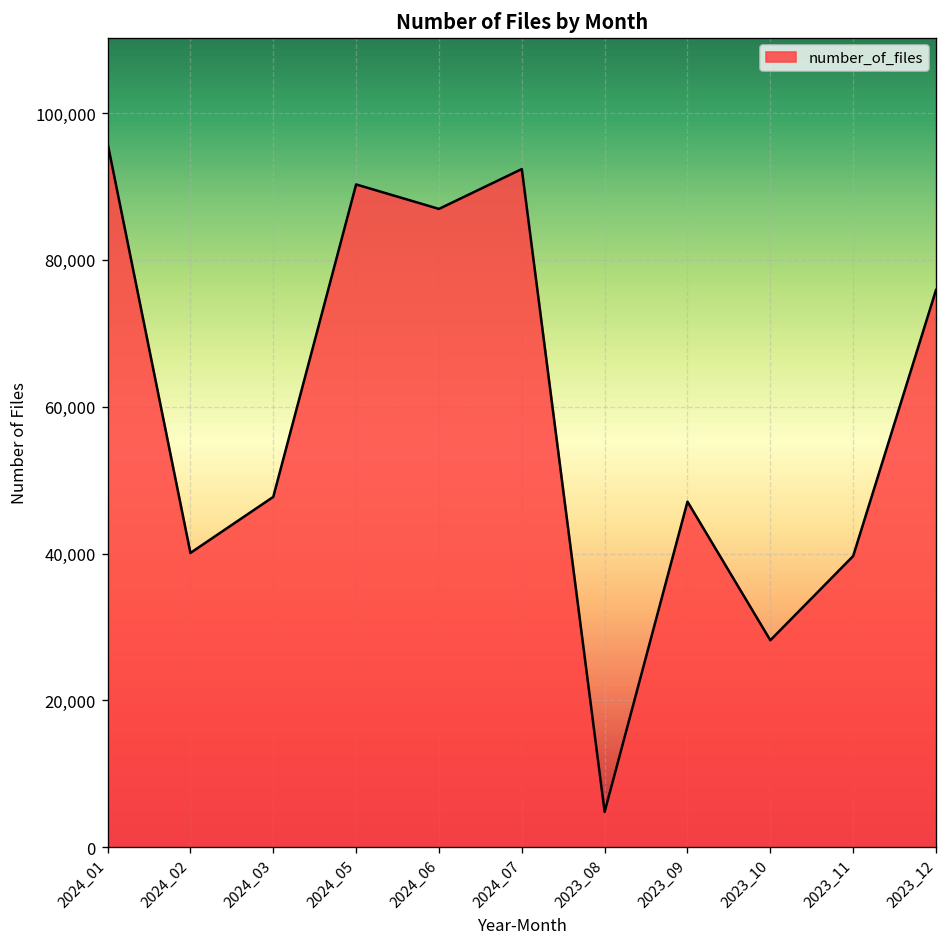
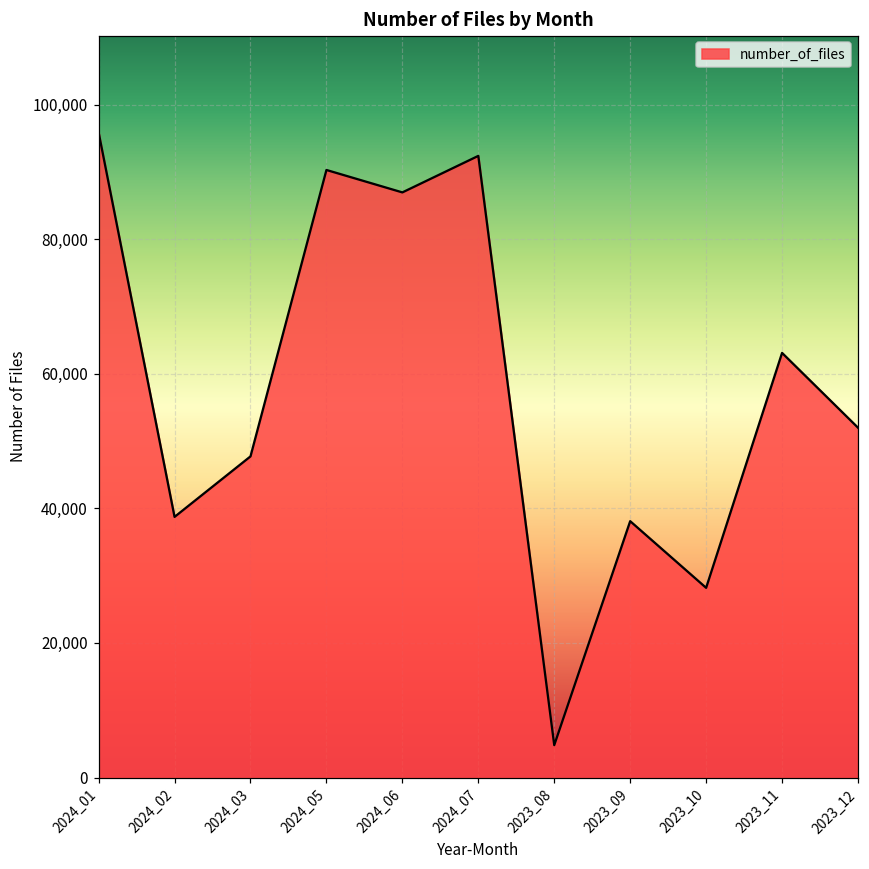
  {
    "2024_01": "96,000",
-   "2024_02": "40,000",
+   "2024_02": "39,000",
    "2024_03": "48,000",
    "2024_05": "90,000",
    "2024_06": "87,000",
    "2024_07": "92,000",
    "2023_08": "5,000",
-   "2023_09": "47,000",
+   "2023_09": "38,000",
    "2023_10": "28,000",
-   "2023_11": "40,000",
-   "2023_12": "76,000"
+   "2023_11": "63,000",
+   "2023_12": "52,000"
  }
